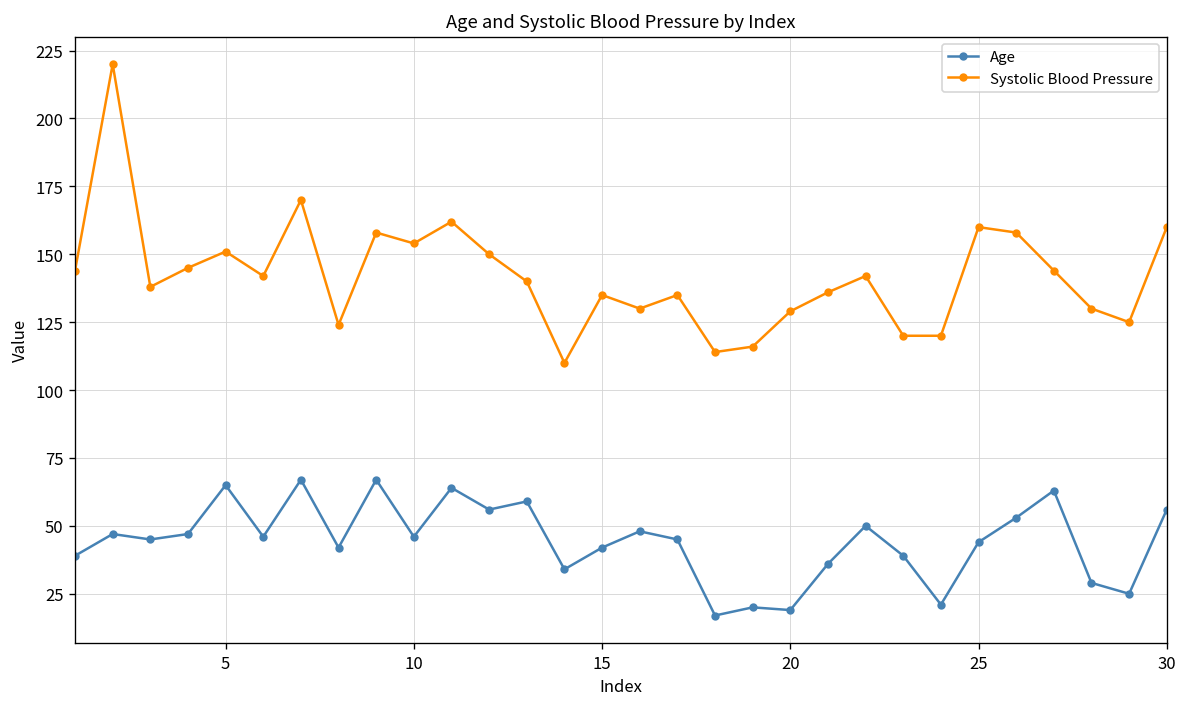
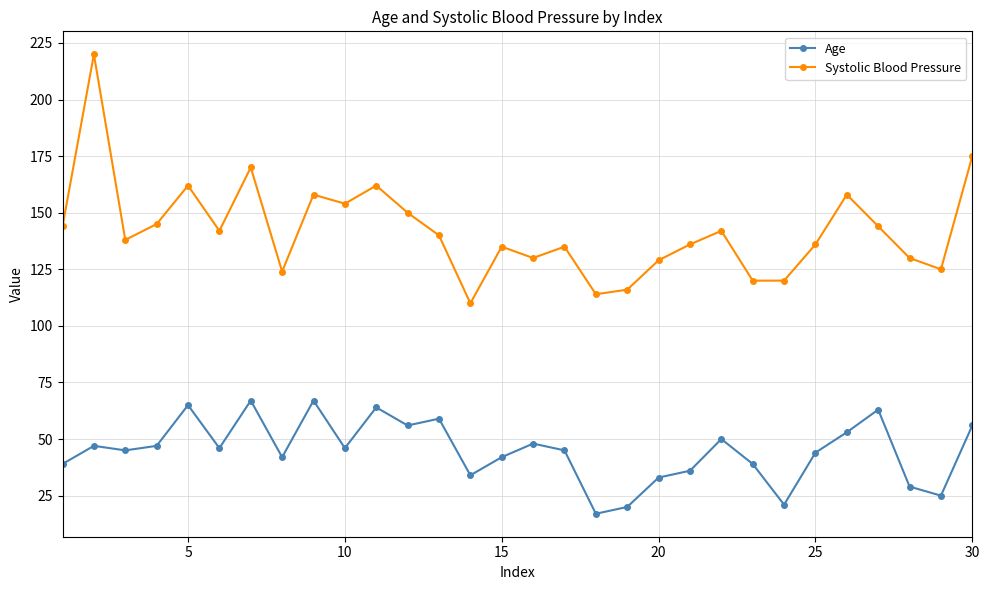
  {
    "Age": {
      "5": 65,
      "10": 46,
      "15": 42,
-     "20": 19,
+     "20": 33,
      "25": 44,
      "30": 56
    },
    "Systolic Blood Pressure": {
-     "5": 151,
+     "5": 162,
      "10": 154,
      "15": 135,
      "20": 129,
-     "25": 160,
-     "30": 160
+     "25": 136,
+     "30": 175
    }
  }
